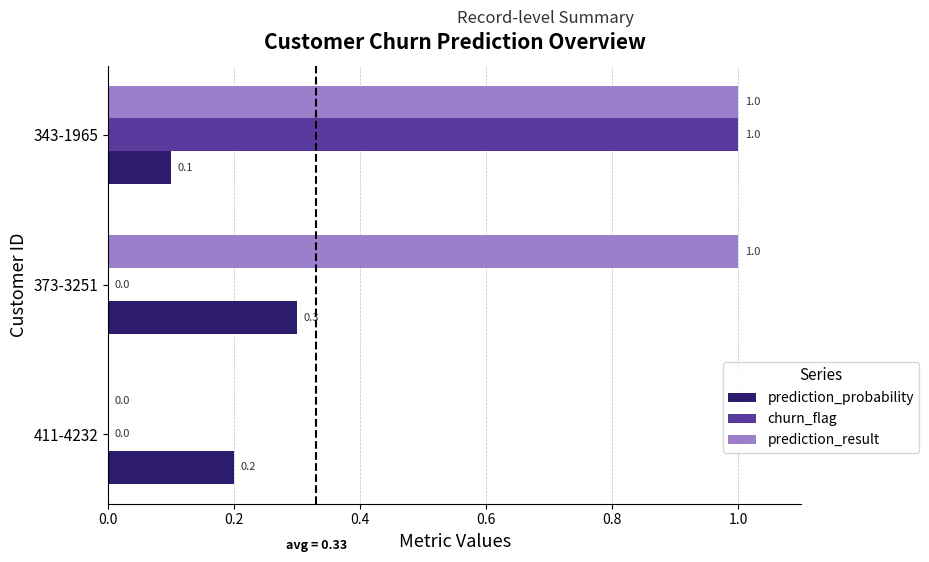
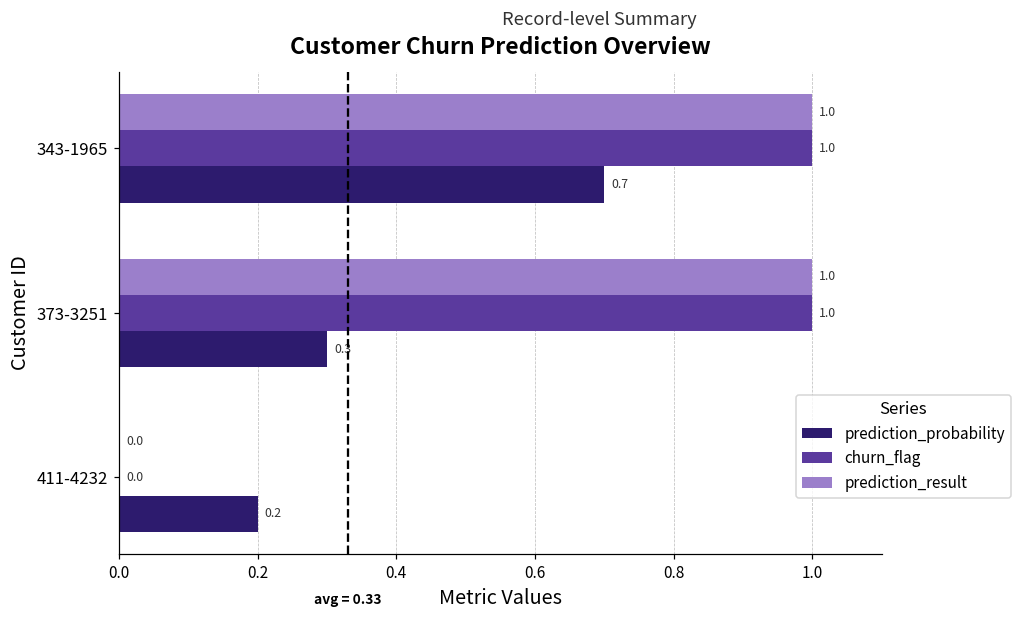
  {
    "prediction_probability": {
-     "343-1965": 0.1,
+     "343-1965": 0.7,
      "373-3251": 0.3,
      "411-4232": 0.2
    },
    "churn_flag": {
      "343-1965": 1.0,
-     "373-3251": 0.0,
+     "373-3251": 1.0,
      "411-4232": 0.0
    },
    "prediction_result": {
      "343-1965": 1.0,
      "373-3251": 1.0,
      "411-4232": 0.0
    }
  }
